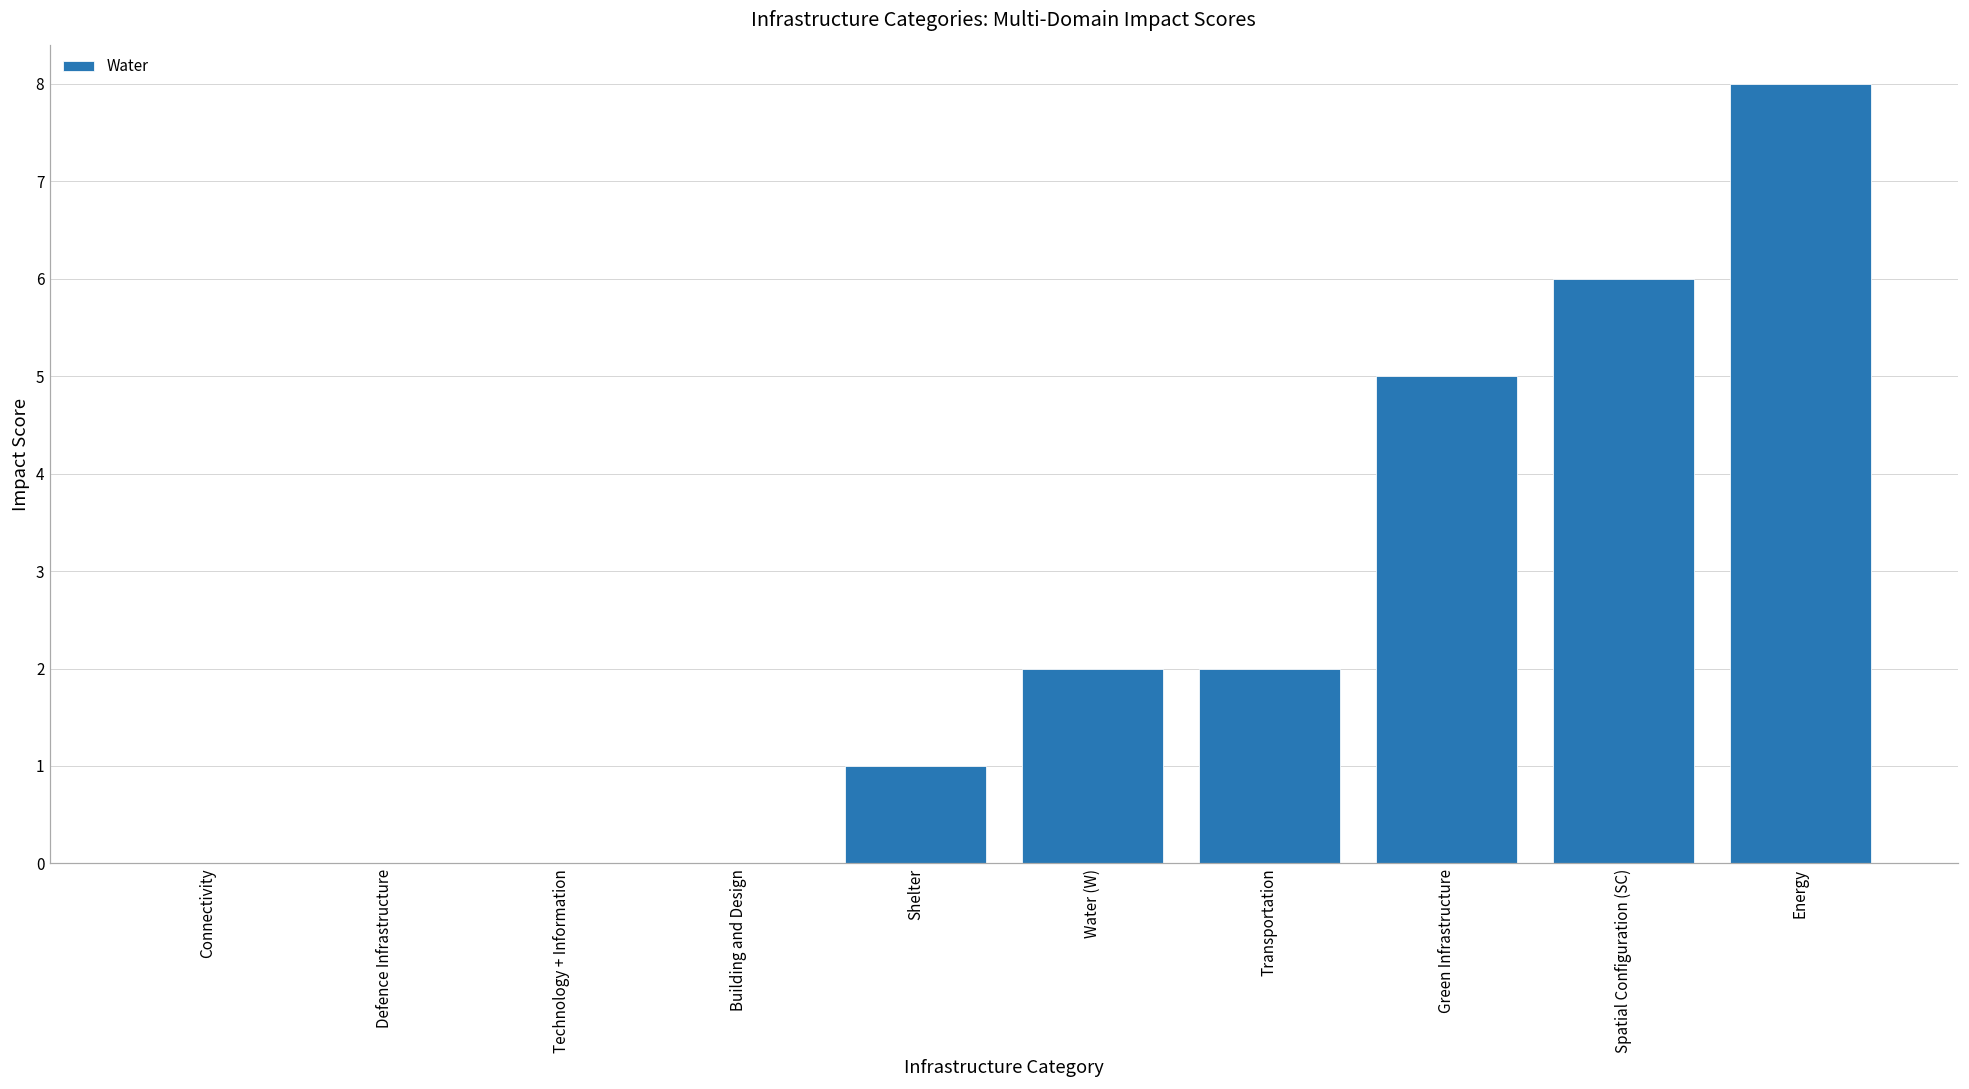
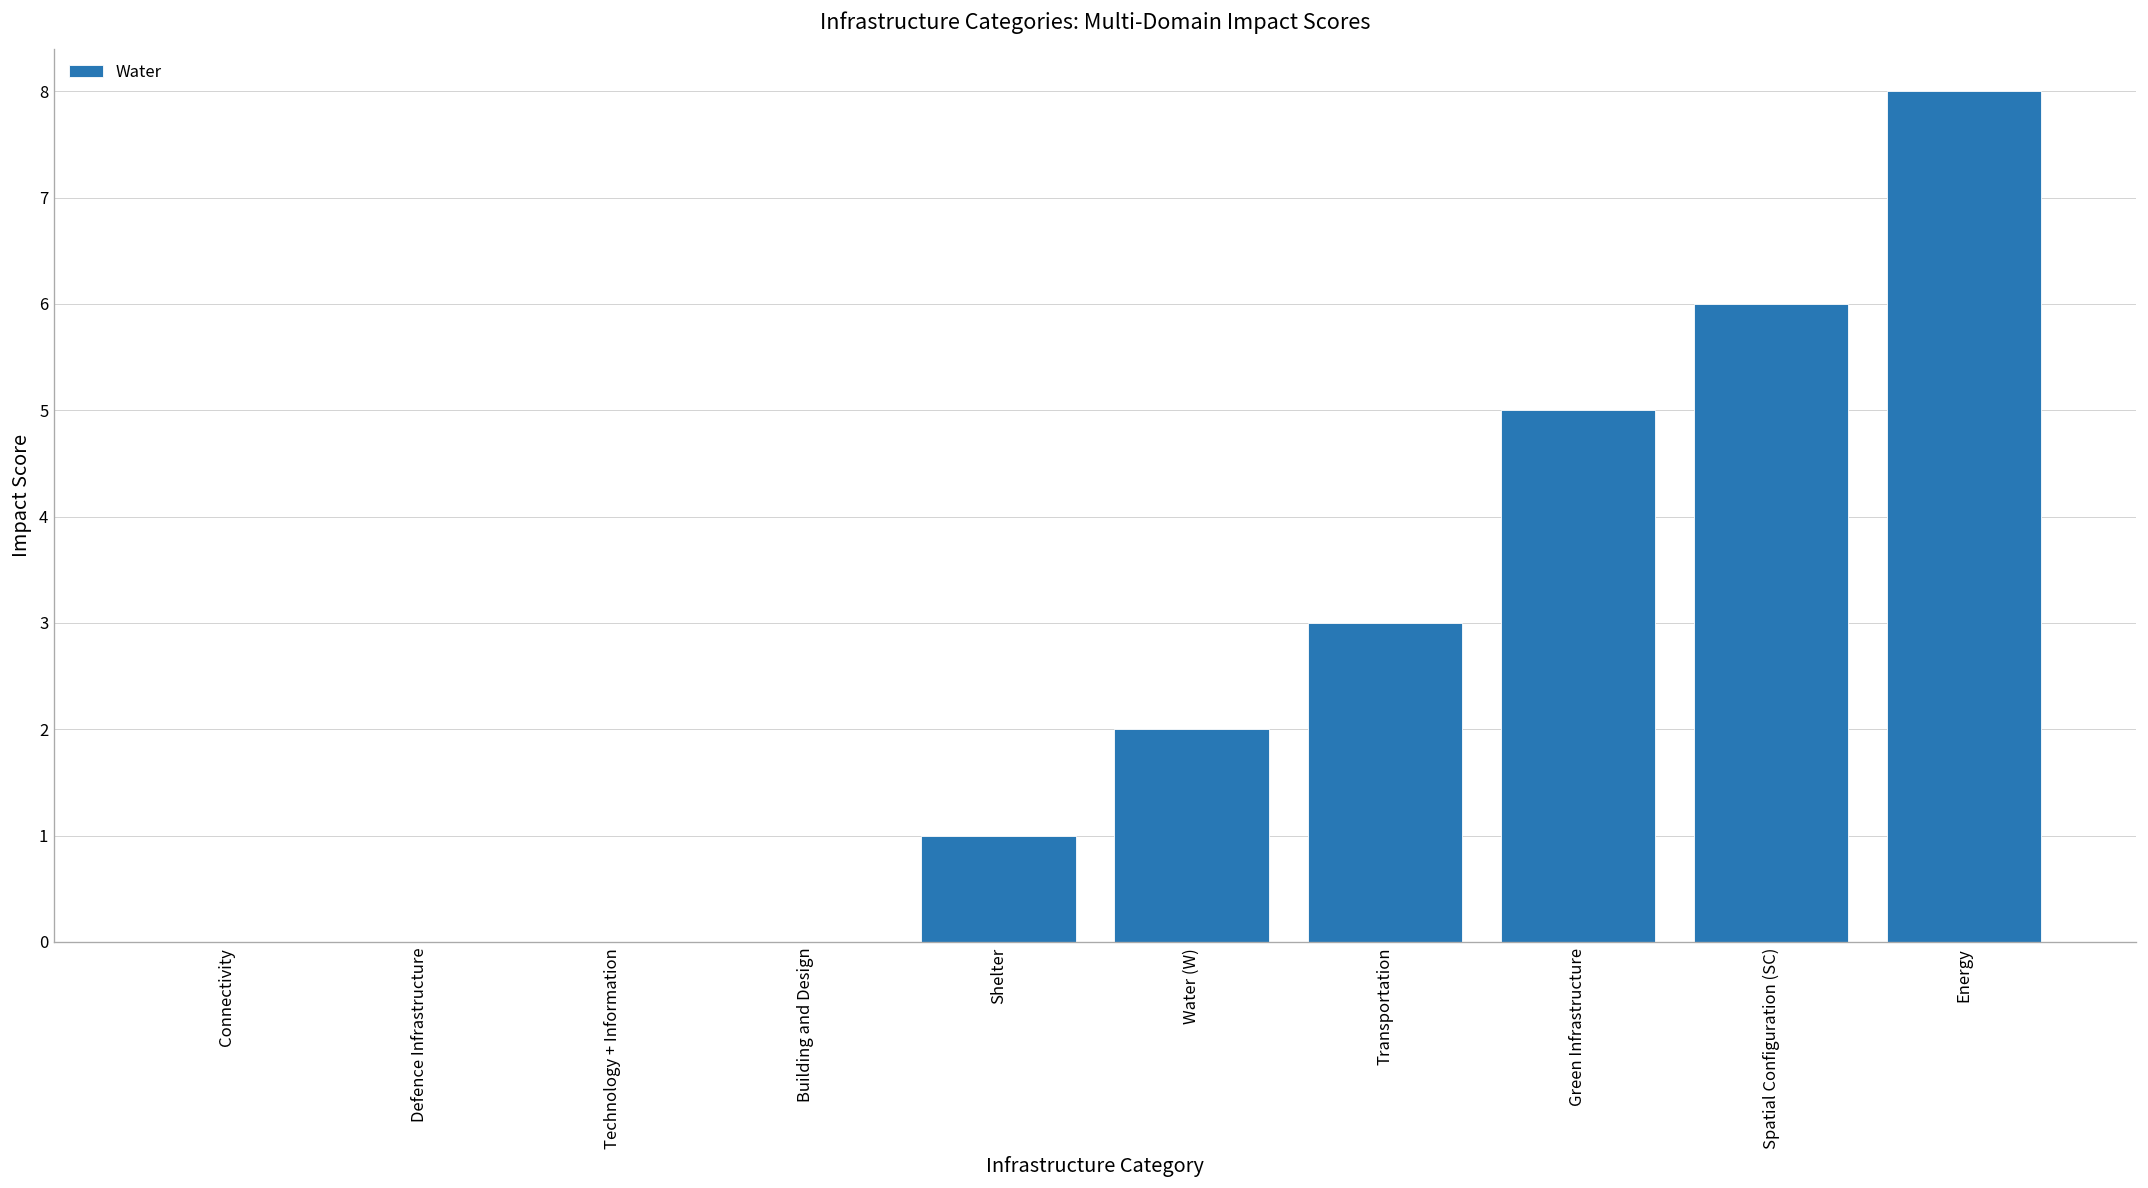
  {
    "Connectivity": 0,
    "Defence Infrastructure": 0,
    "Technology + Information": 0,
    "Building and Design": 0,
    "Shelter": 1,
    "Water (W)": 2,
-   "Transportation": 2,
+   "Transportation": 3,
    "Green Infrastructure": 5,
    "Spatial Configuration (SC)": 6,
    "Energy": 8
  }
